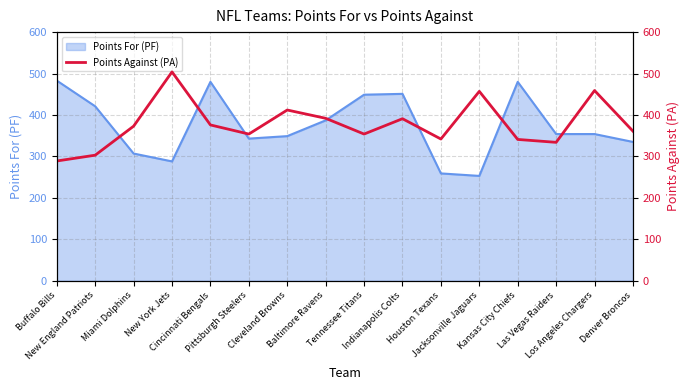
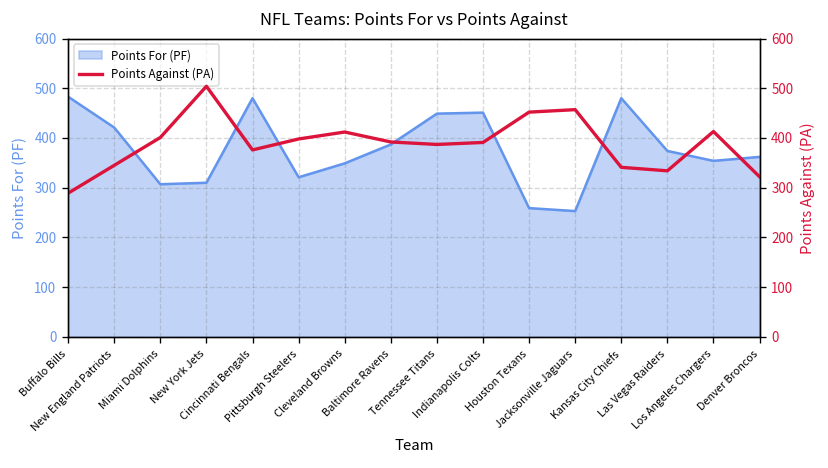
  {
    "Points For (PF)": {
      "Buffalo Bills": 480,
      "New England Patriots": 420,
      "Miami Dolphins": 310,
-     "New York Jets": 290,
+     "New York Jets": 310,
      "Cincinnati Bengals": 480,
-     "Pittsburgh Steelers": 340,
+     "Pittsburgh Steelers": 320,
      "Cleveland Browns": 350,
      "Baltimore Ravens": 390,
      "Tennessee Titans": 450,
      "Indianapolis Colts": 450,
      "Houston Texans": 260,
      "Jacksonville Jaguars": 250,
      "Kansas City Chiefs": 480,
-     "Las Vegas Raiders": 350,
+     "Las Vegas Raiders": 370,
      "Los Angeles Chargers": 350,
-     "Denver Broncos": 340
+     "Denver Broncos": 360
    },
    "Points Against (PA)": {
      "Buffalo Bills": 290,
-     "New England Patriots": 300,
-     "Miami Dolphins": 370,
+     "New England Patriots": 350,
+     "Miami Dolphins": 400,
      "New York Jets": 500,
      "Cincinnati Bengals": 380,
-     "Pittsburgh Steelers": 350,
+     "Pittsburgh Steelers": 400,
      "Cleveland Browns": 410,
      "Baltimore Ravens": 390,
-     "Tennessee Titans": 350,
+     "Tennessee Titans": 390,
      "Indianapolis Colts": 390,
-     "Houston Texans": 340,
+     "Houston Texans": 450,
      "Jacksonville Jaguars": 460,
      "Kansas City Chiefs": 340,
      "Las Vegas Raiders": 330,
-     "Los Angeles Chargers": 460,
-     "Denver Broncos": 360
+     "Los Angeles Chargers": 410,
+     "Denver Broncos": 320
    }
  }
